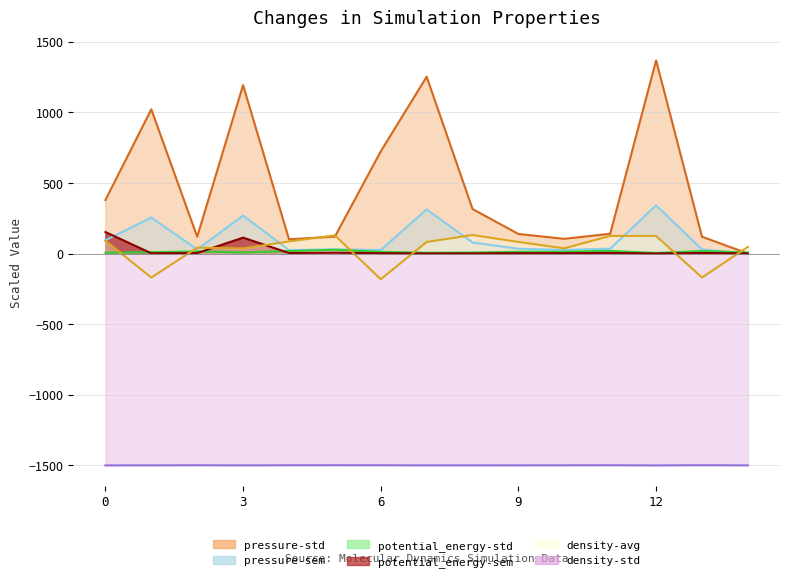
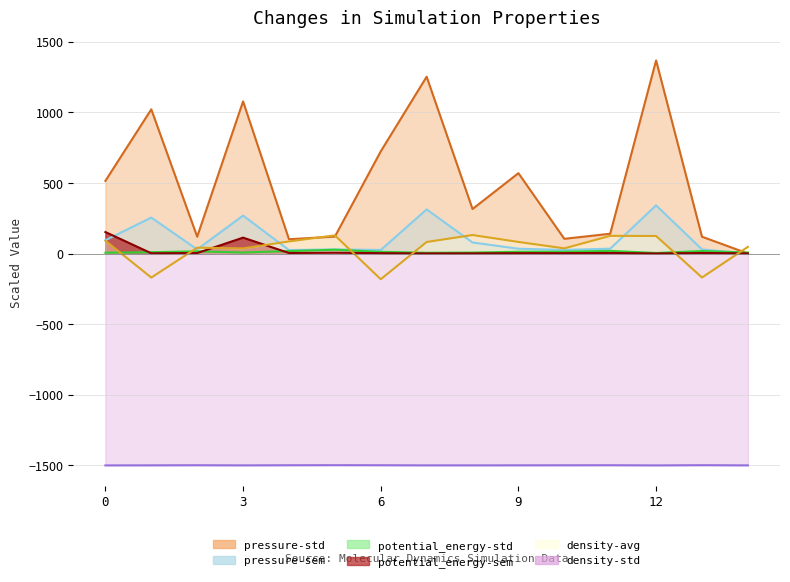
  {
    "pressure-std": {
-     "0": 380,
-     "3": 1190,
+     "0": 520,
+     "3": 1080,
      "6": 720,
-     "9": 140,
+     "9": 570,
      "12": 1370
    },
    "potential_energy-sem": {
      "0": 150,
      "3": 110
    }
  }
